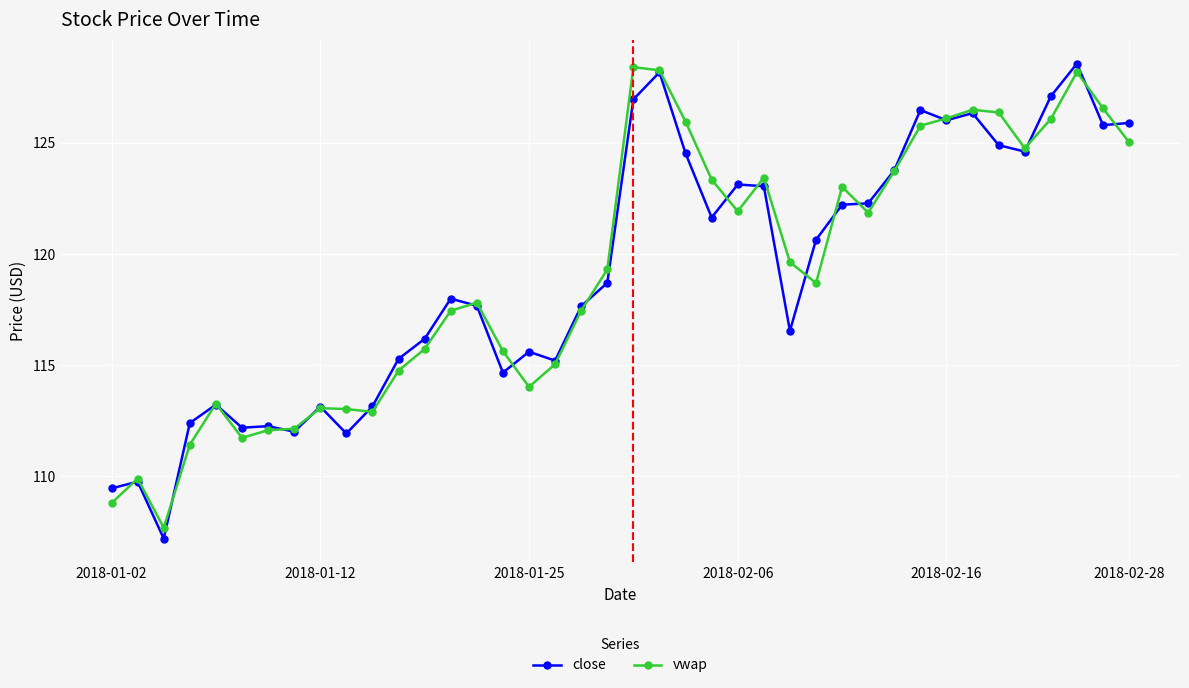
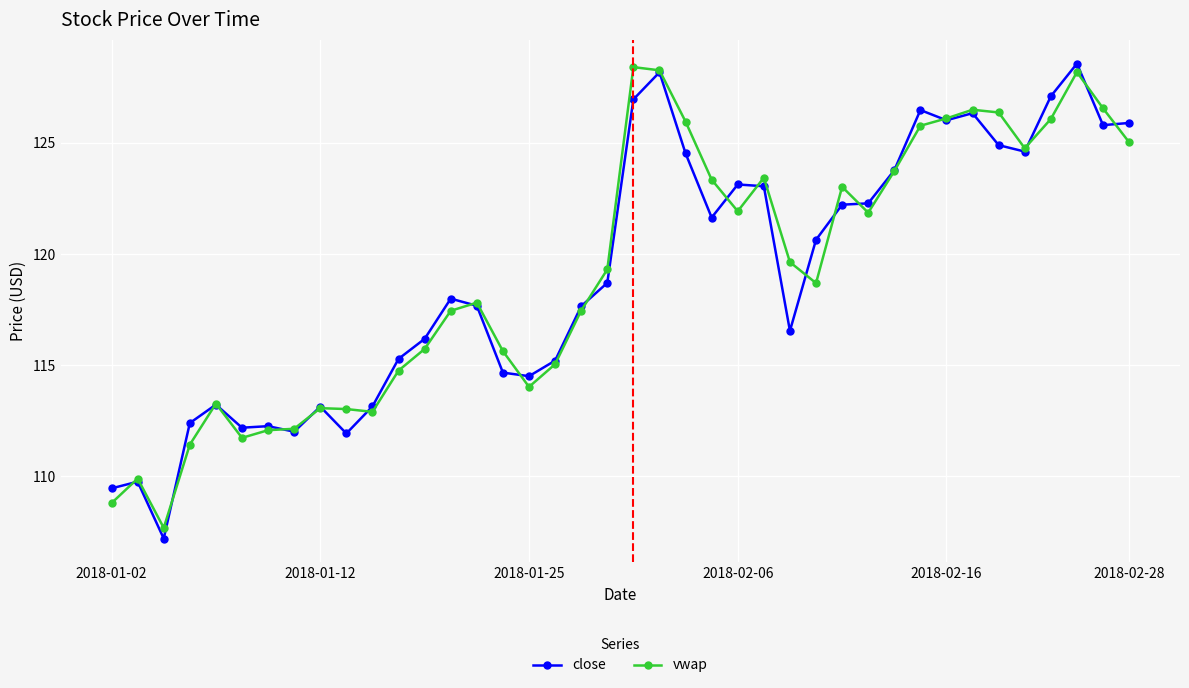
  {
    "close": {
      "2018-01-02": 109.5,
-     "2018-01-25": 115.6,
+     "2018-01-25": 114.5,
      "2018-02-06": 123.1,
      "2018-02-28": 125.9
    },
    "vwap": {
      "2018-01-02": 108.8,
      "2018-01-25": 114.0,
      "2018-02-06": 121.9,
      "2018-02-28": 125.0
    }
  }
